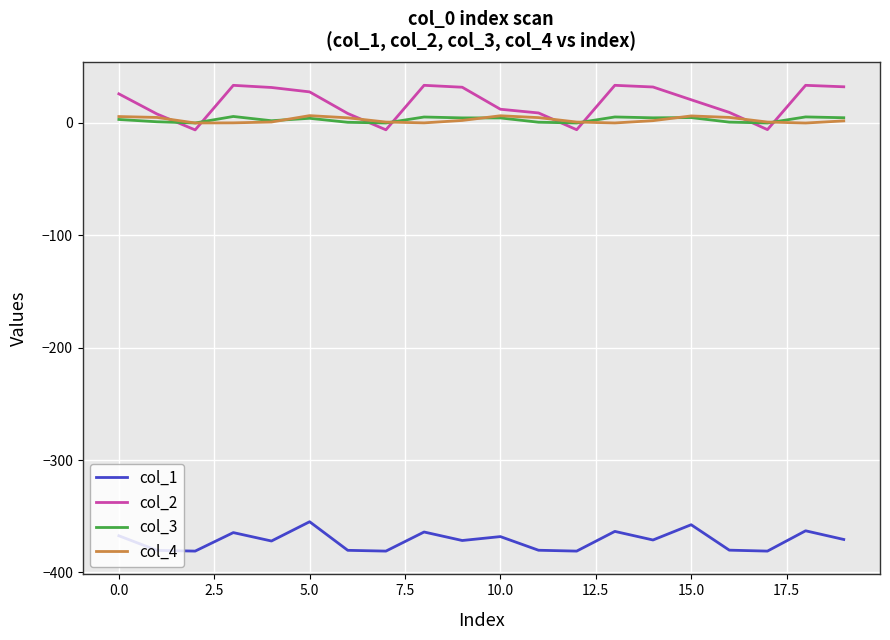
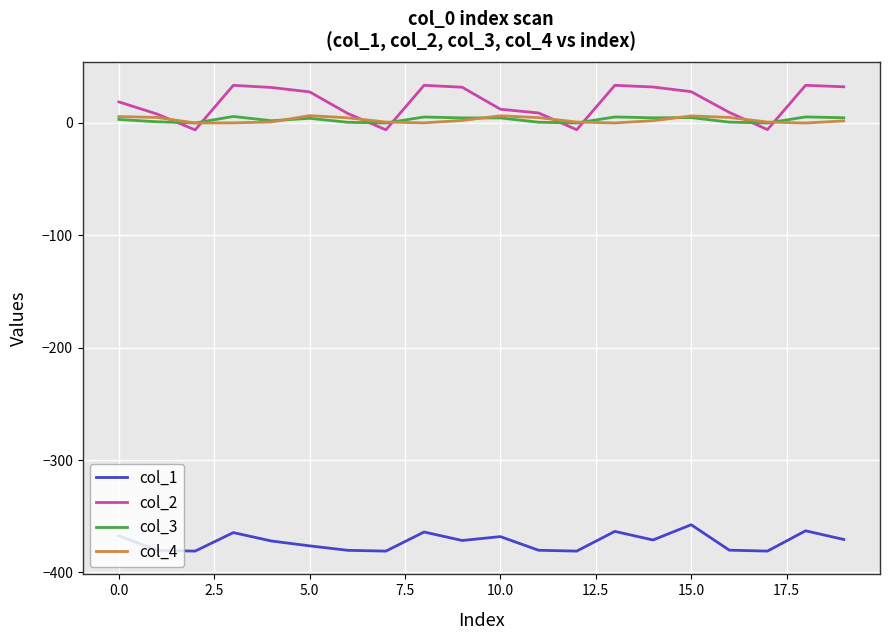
  {
    "col_1": {
-     "5.0": -355,
+     "5.0": -376,
      "10.0": -368,
      "15.0": -358
    },
    "col_2": {
-     "0.0": 26,
+     "0.0": 19,
      "5.0": 28,
      "10.0": 12,
-     "15.0": 21
+     "15.0": 28
    },
    "col_3": {
      "0.0": 3,
      "5.0": 4
    },
    "col_4": {
      "0.0": 6,
      "5.0": 7
    }
  }
